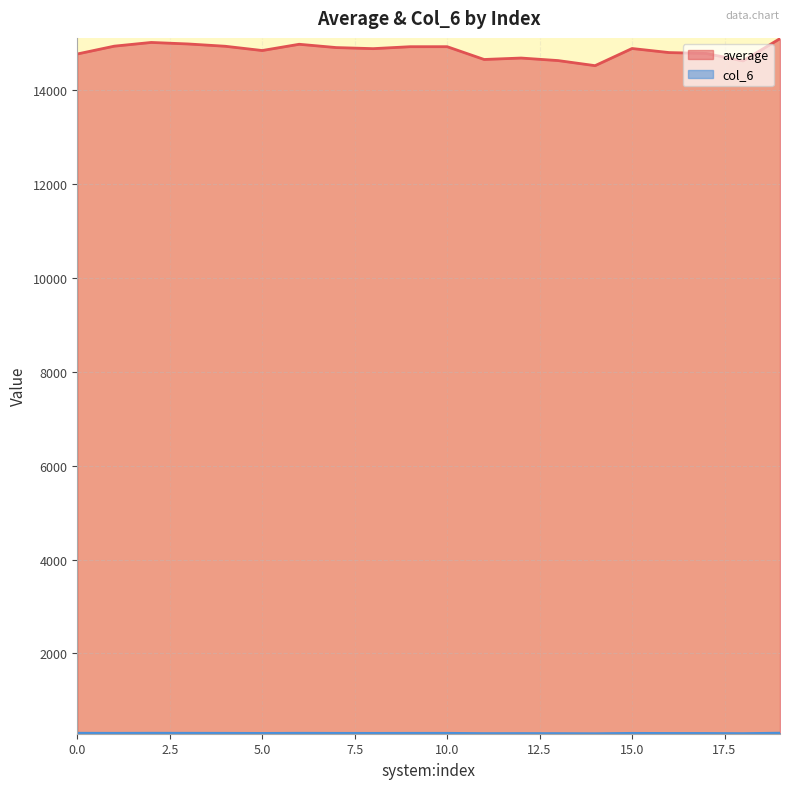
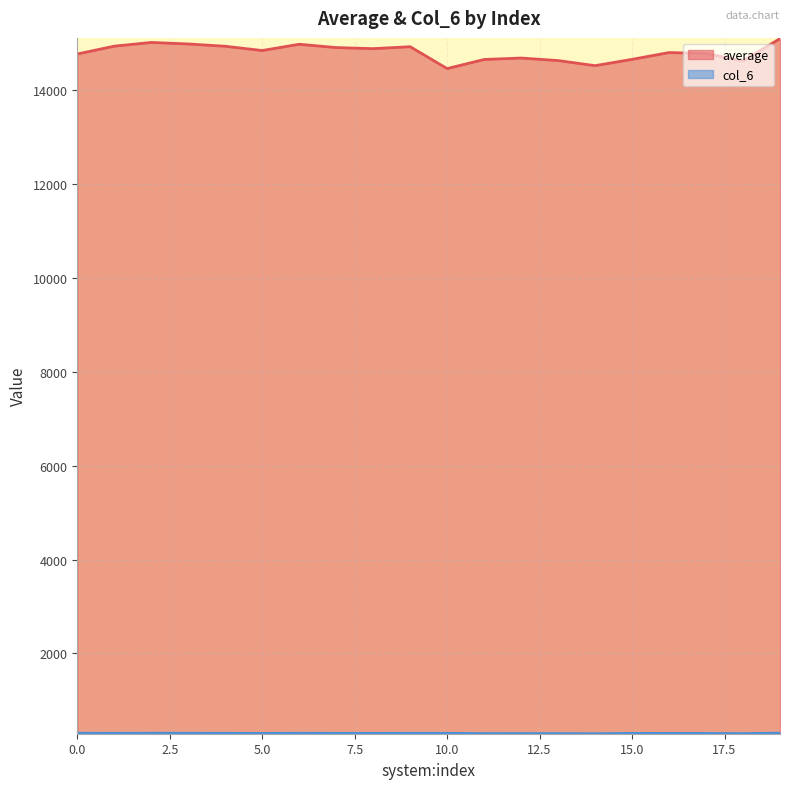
  {
    "average": {
      "0.0": 14800,
      "5.0": 14900,
-     "10.0": 14900,
-     "15.0": 14900
+     "10.0": 14500,
+     "15.0": 14700
    },
    "col_6": {
      "0.0": 300,
      "5.0": 300,
      "10.0": 300,
      "15.0": 300
    }
  }
